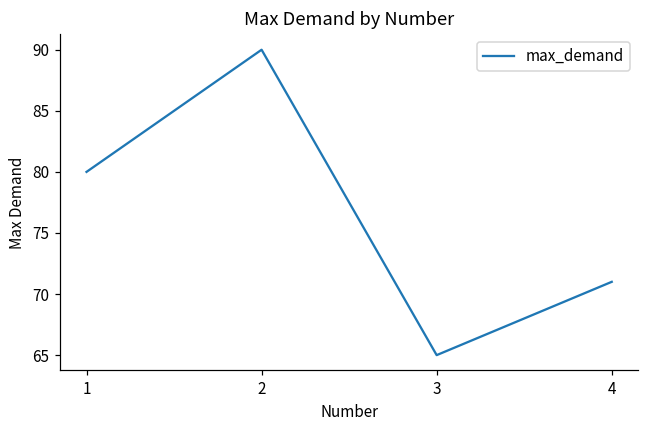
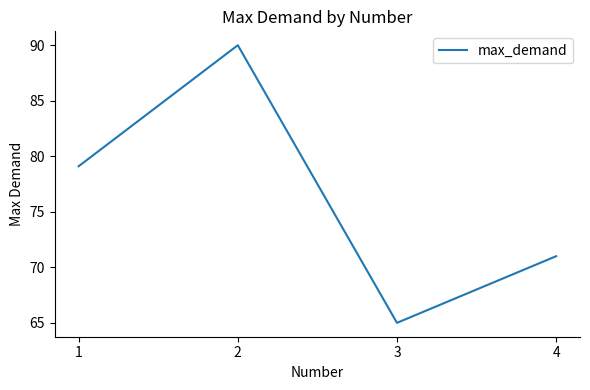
  {
-   "1": 80.0,
+   "1": 79.1,
    "2": 90.0,
    "3": 65.0,
    "4": 71.0
  }
